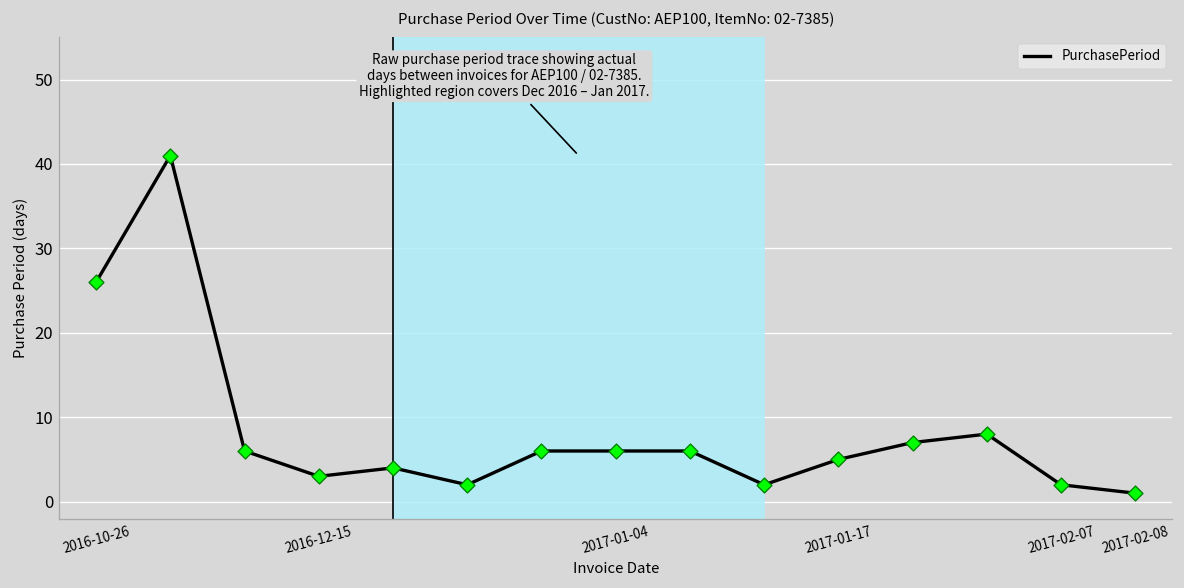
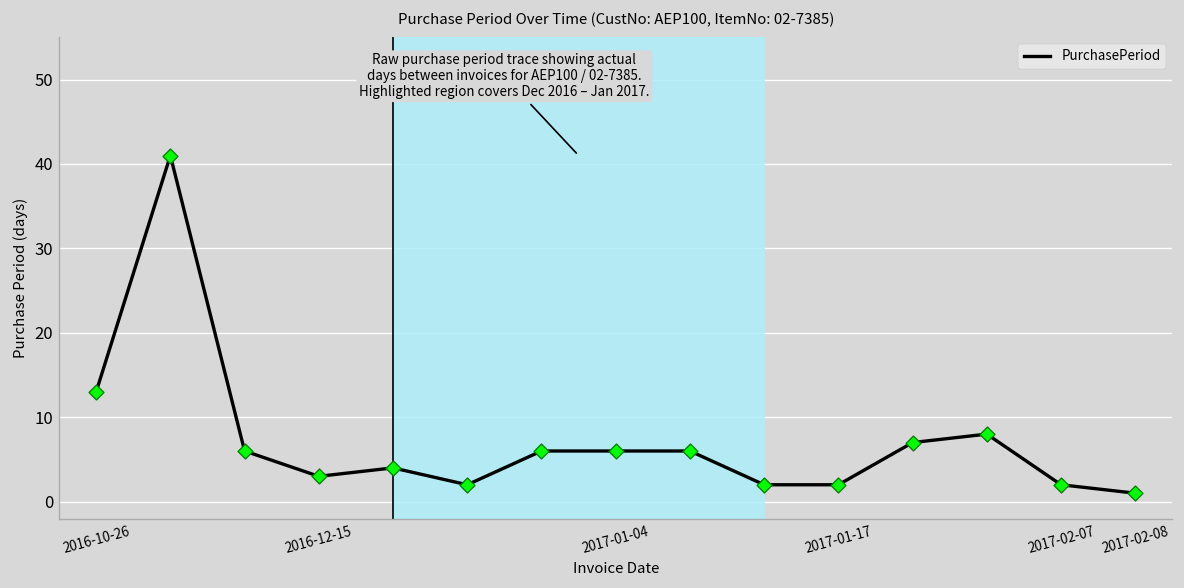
  {
-   "2016-10-26": 26,
+   "2016-10-26": 13,
    "2016-12-15": 3,
    "2017-01-04": 6,
-   "2017-01-17": 5,
+   "2017-01-17": 2,
    "2017-02-07": 2,
    "2017-02-08": 1
  }
